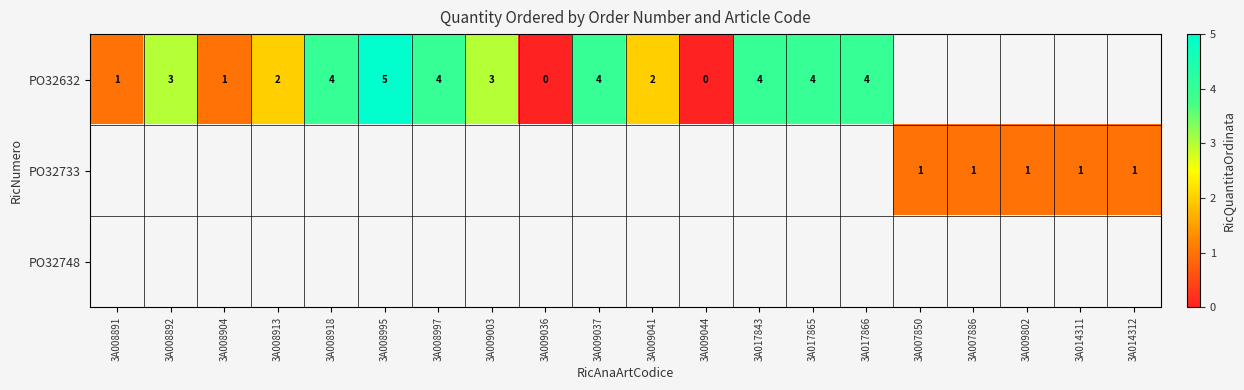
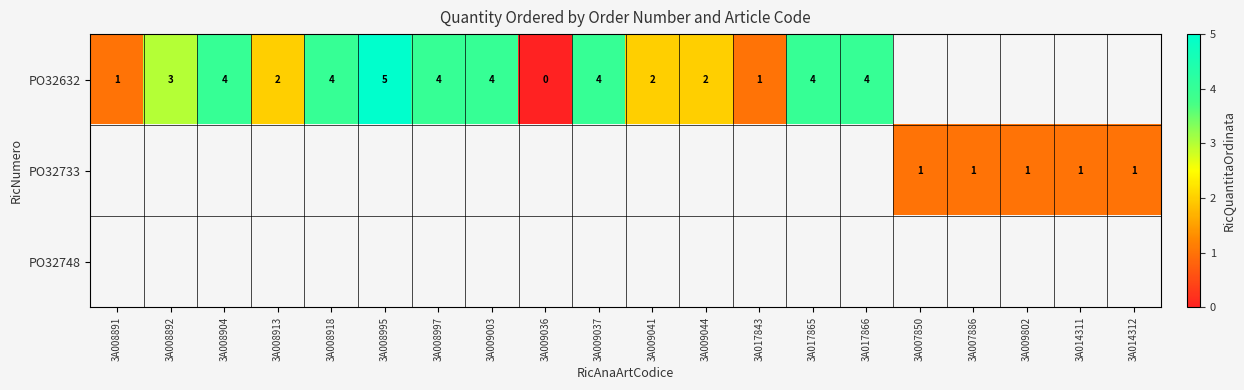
  {
    "PO32632": {
      "3A008891": 1,
      "3A008892": 3,
-     "3A008904": 1,
+     "3A008904": 4,
      "3A008913": 2,
      "3A008918": 4,
      "3A008995": 5,
      "3A008997": 4,
-     "3A009003": 3,
+     "3A009003": 4,
      "3A009036": 0,
      "3A009037": 4,
      "3A009041": 2,
-     "3A009044": 0,
-     "3A017843": 4,
+     "3A009044": 2,
+     "3A017843": 1,
      "3A017865": 4,
      "3A017866": 4
    },
    "PO32733": {
      "3A007850": 1,
      "3A007886": 1,
      "3A009802": 1,
      "3A014311": 1,
      "3A014312": 1
    }
  }
